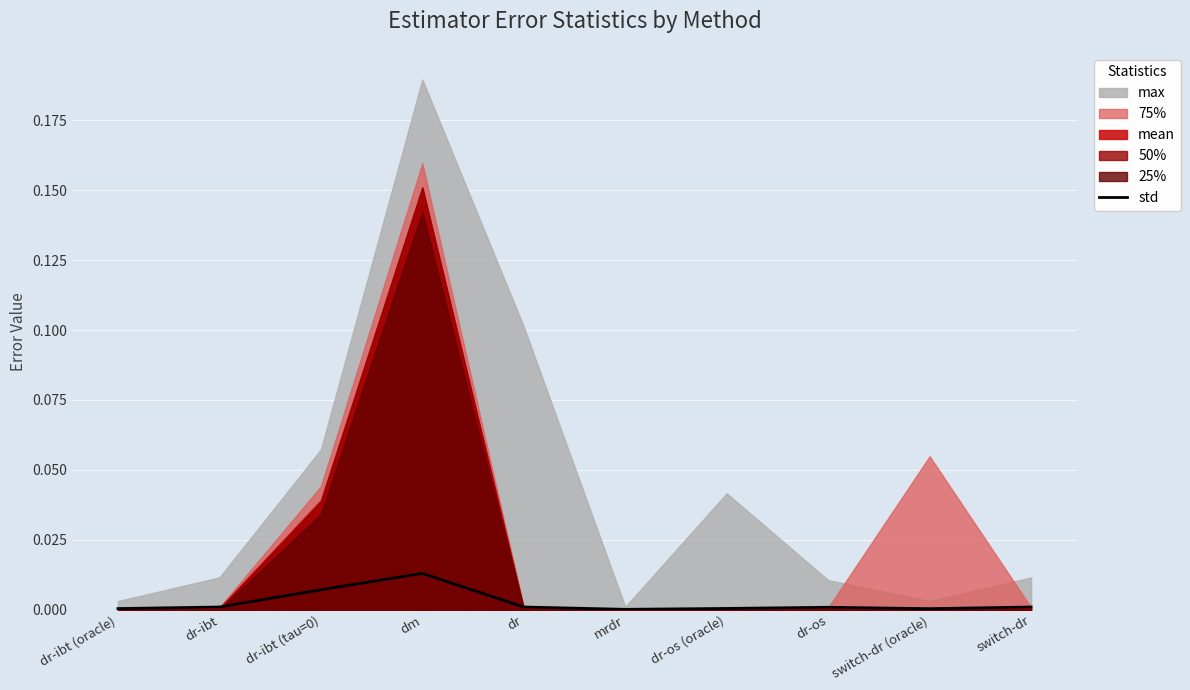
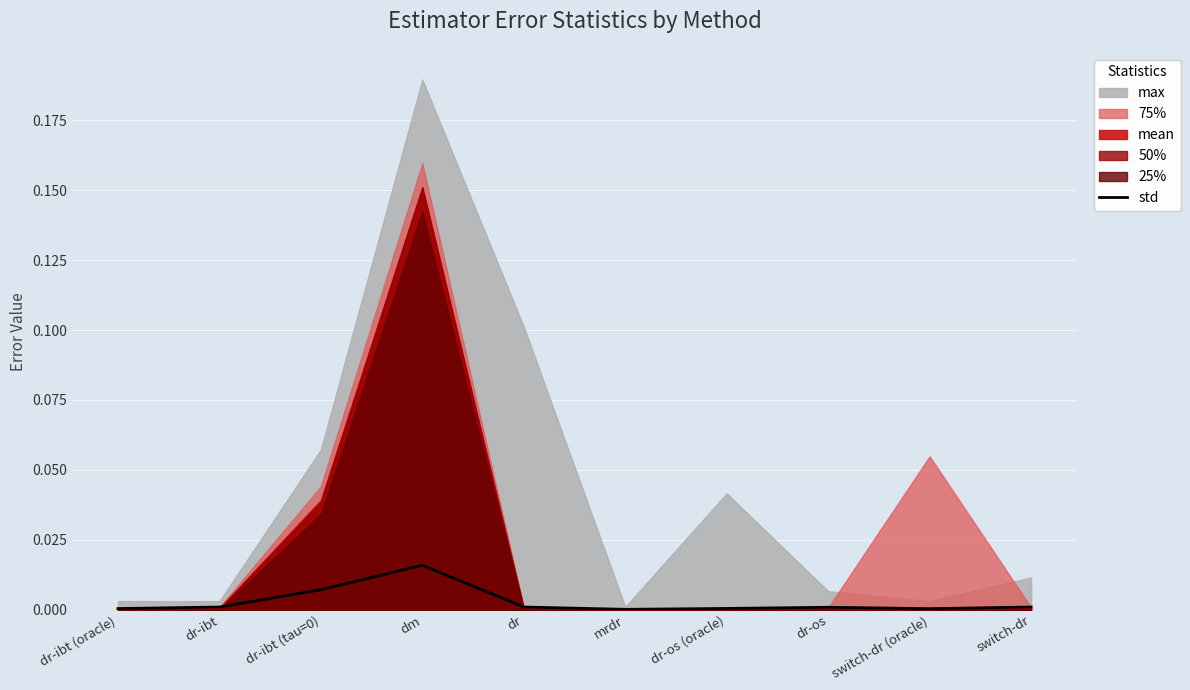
  {
    "max": {
      "dr-ibt (oracle)": 0.003,
-     "dr-ibt": 0.012,
+     "dr-ibt": 0.003,
      "dr-ibt (tau=0)": 0.057,
      "dm": 0.190,
      "dr": 0.101,
      "dr-os (oracle)": 0.042,
-     "dr-os": 0.011,
+     "dr-os": 0.007,
      "switch-dr (oracle)": 0.003,
      "switch-dr": 0.012
    },
    "std": {
      "dr-ibt (tau=0)": 0.007,
-     "dm": 0.013
+     "dm": 0.016
    },
    "75%": {
      "dr-ibt (tau=0)": 0.044,
      "dm": 0.160,
      "switch-dr (oracle)": 0.055
    }
  }
